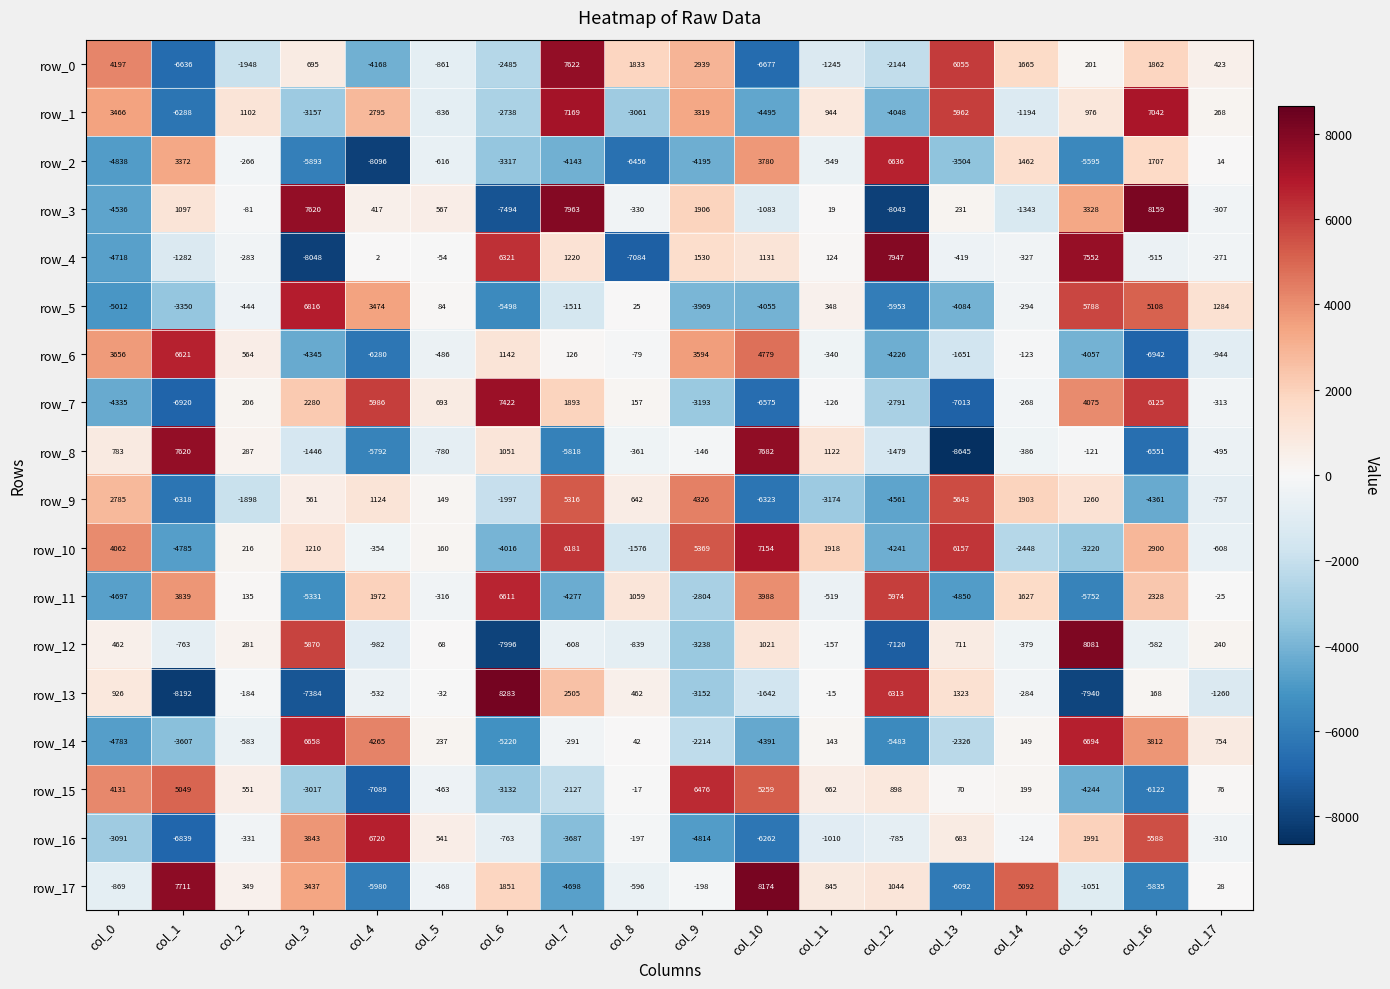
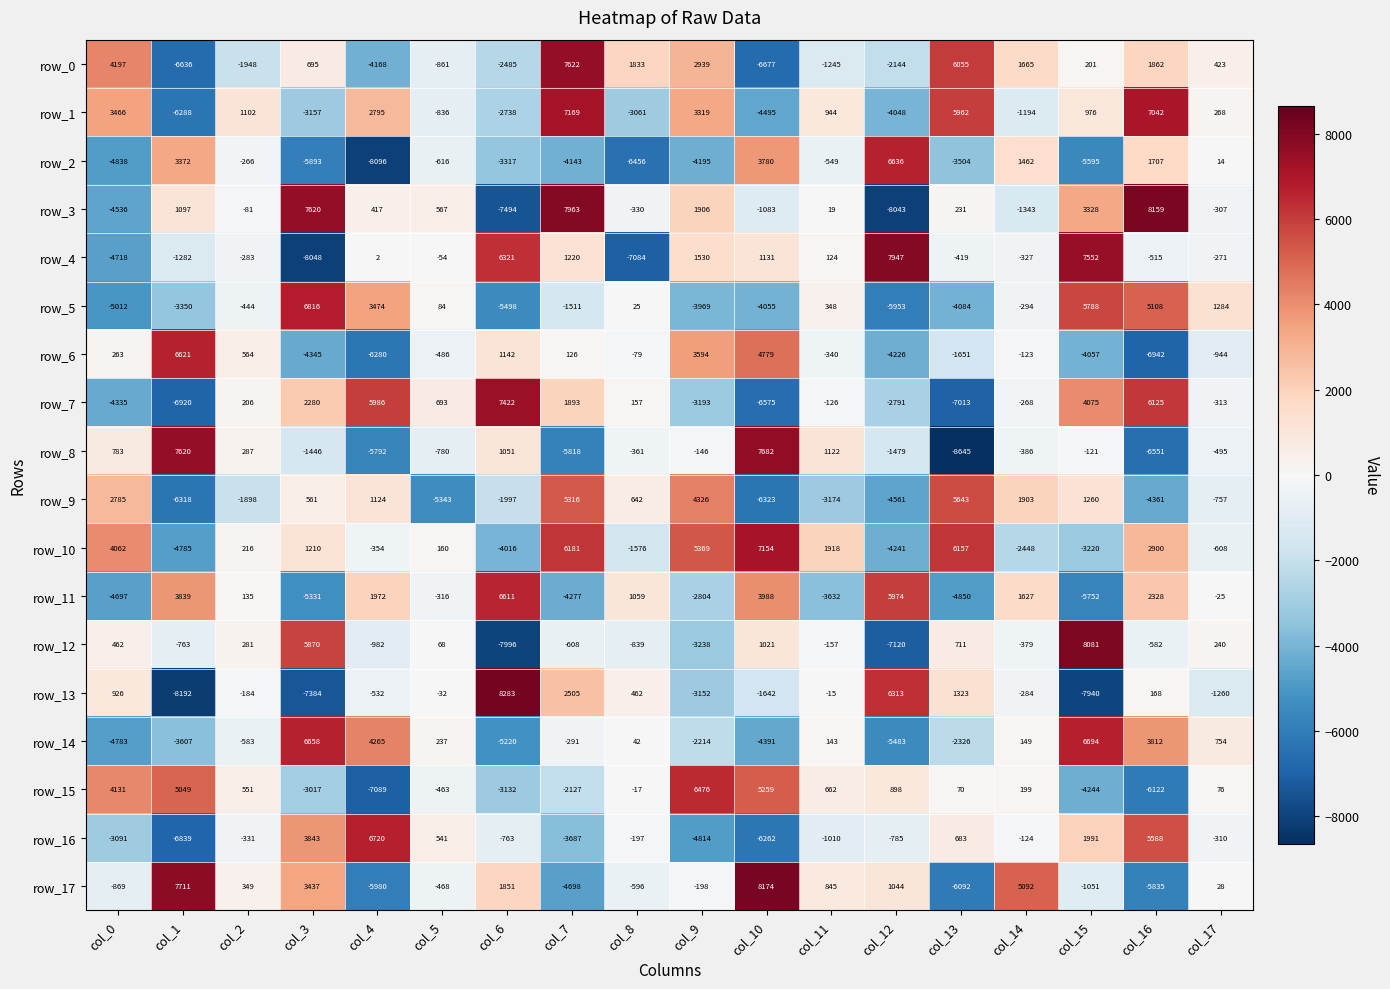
  {
    "row_6": {
-     "col_0": 3656,
+     "col_0": 263,
      "col_1": 6621,
      "col_2": 564,
      "col_3": -4345,
      "col_4": -6280,
      "col_5": -486,
      "col_6": 1142,
      "col_7": 126,
      "col_8": -79,
      "col_9": 3594,
      "col_10": 4779,
      "col_11": -340,
      "col_12": -4226,
      "col_13": -1651,
      "col_14": -123,
      "col_15": -4057,
      "col_16": -6942,
      "col_17": -944
    },
    "row_9": {
      "col_0": 2785,
      "col_1": -6318,
      "col_2": -1898,
      "col_3": 561,
      "col_4": 1124,
-     "col_5": 149,
+     "col_5": -5343,
      "col_6": -1997,
      "col_7": 5316,
      "col_8": 642,
      "col_9": 4326,
      "col_10": -6323,
      "col_11": -3174,
      "col_12": -4561,
      "col_13": 5643,
      "col_14": 1903,
      "col_15": 1260,
      "col_16": -4361,
      "col_17": -757
    },
    "row_11": {
      "col_0": -4697,
      "col_1": 3839,
      "col_2": 135,
      "col_3": -5331,
      "col_4": 1972,
      "col_5": -316,
      "col_6": 6611,
      "col_7": -4277,
      "col_8": 1059,
      "col_9": -2804,
      "col_10": 3988,
-     "col_11": -519,
+     "col_11": -3632,
      "col_12": 5974,
      "col_13": -4850,
      "col_14": 1627,
      "col_15": -5752,
      "col_16": 2328,
      "col_17": -25
    }
  }
